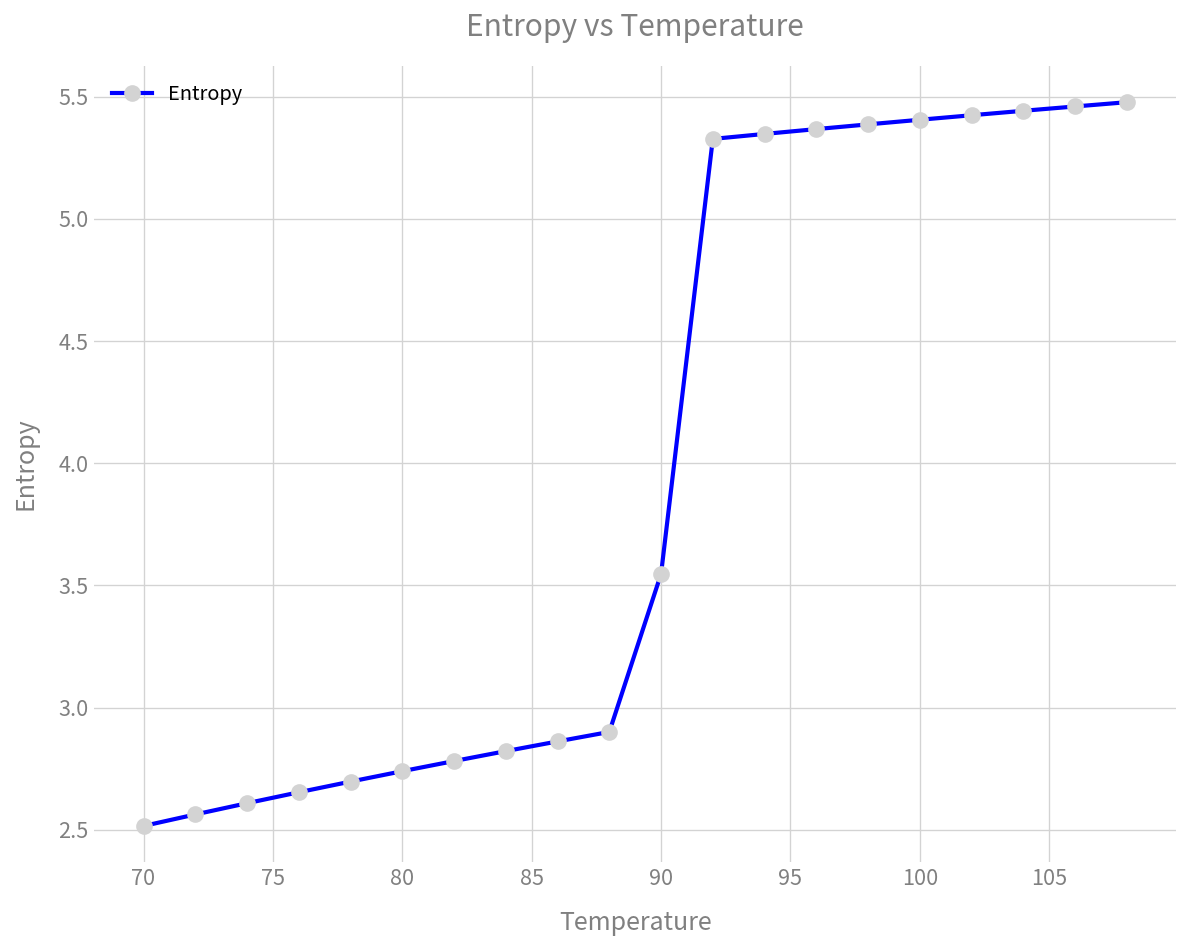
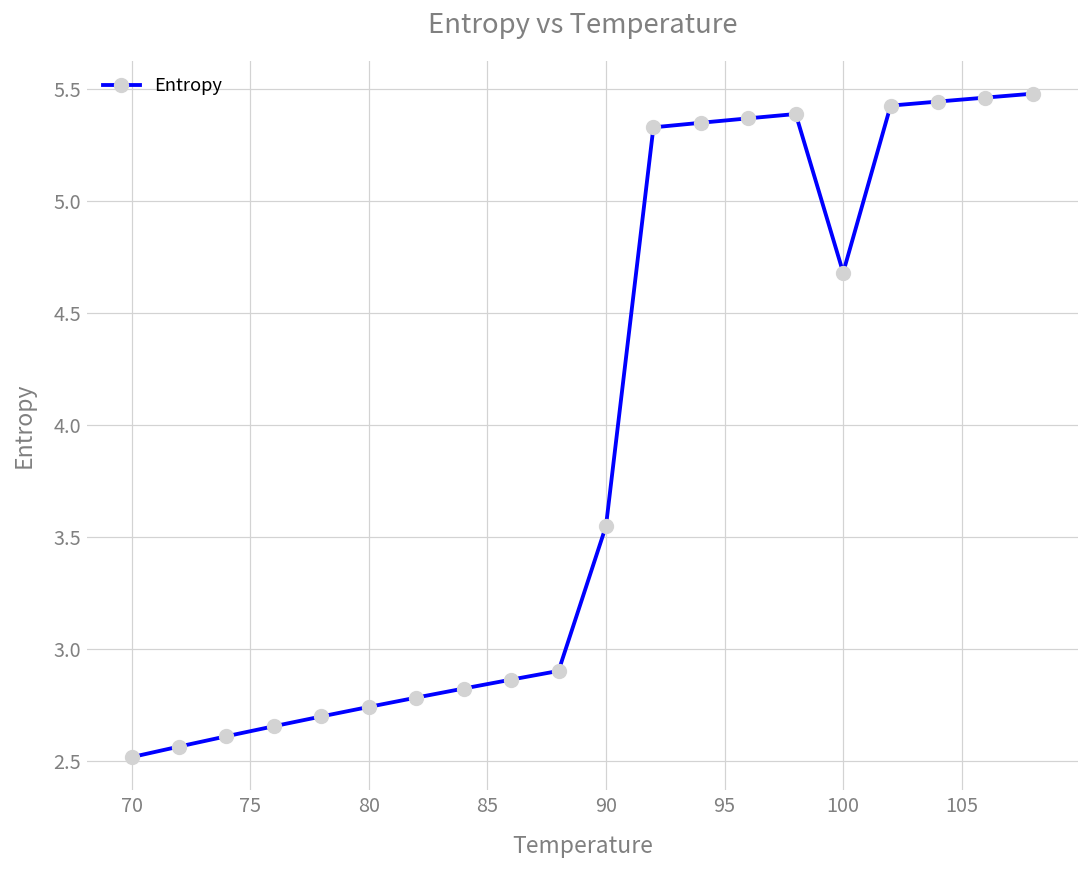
  {
    "70": 2.52,
    "80": 2.74,
    "90": 3.55,
-   "100": 5.41
+   "100": 4.68
  }
